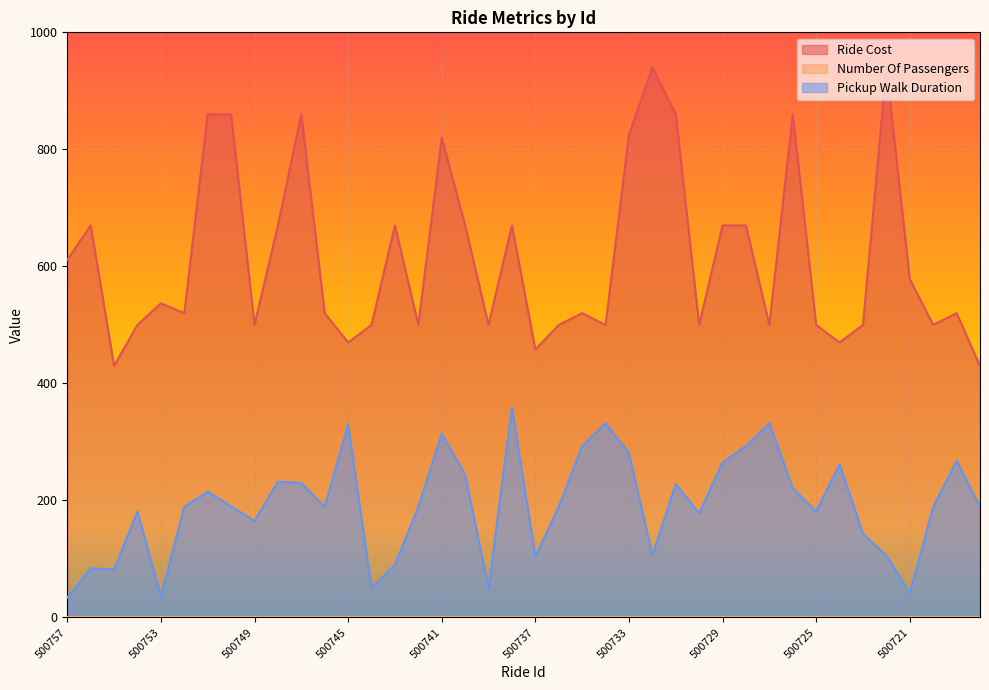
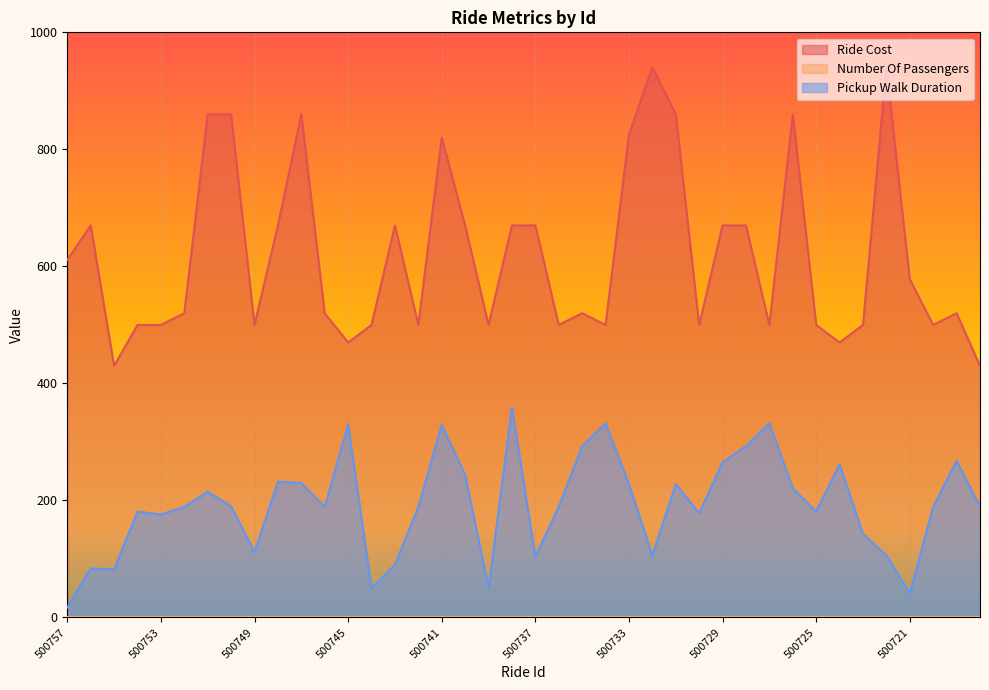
  {
    "Ride Cost": {
      "500757": 610,
-     "500753": 540,
+     "500753": 500,
      "500749": 500,
      "500745": 470,
      "500741": 820,
-     "500737": 460,
+     "500737": 670,
      "500733": 830,
      "500729": 670,
      "500725": 500,
      "500721": 580
    },
    "Number Of Passengers": {
      "500757": 0,
      "500753": 0,
      "500749": 0,
      "500745": 0,
      "500741": 0,
      "500737": 0,
      "500733": 0,
      "500729": 0,
      "500725": 0,
      "500721": 0
    },
    "Pickup Walk Duration": {
-     "500757": 30,
-     "500753": 40,
-     "500749": 170,
+     "500757": 20,
+     "500753": 180,
+     "500749": 110,
      "500745": 330,
-     "500741": 310,
+     "500741": 330,
      "500737": 100,
-     "500733": 280,
+     "500733": 230,
      "500729": 270,
      "500725": 180,
      "500721": 40
    }
  }
